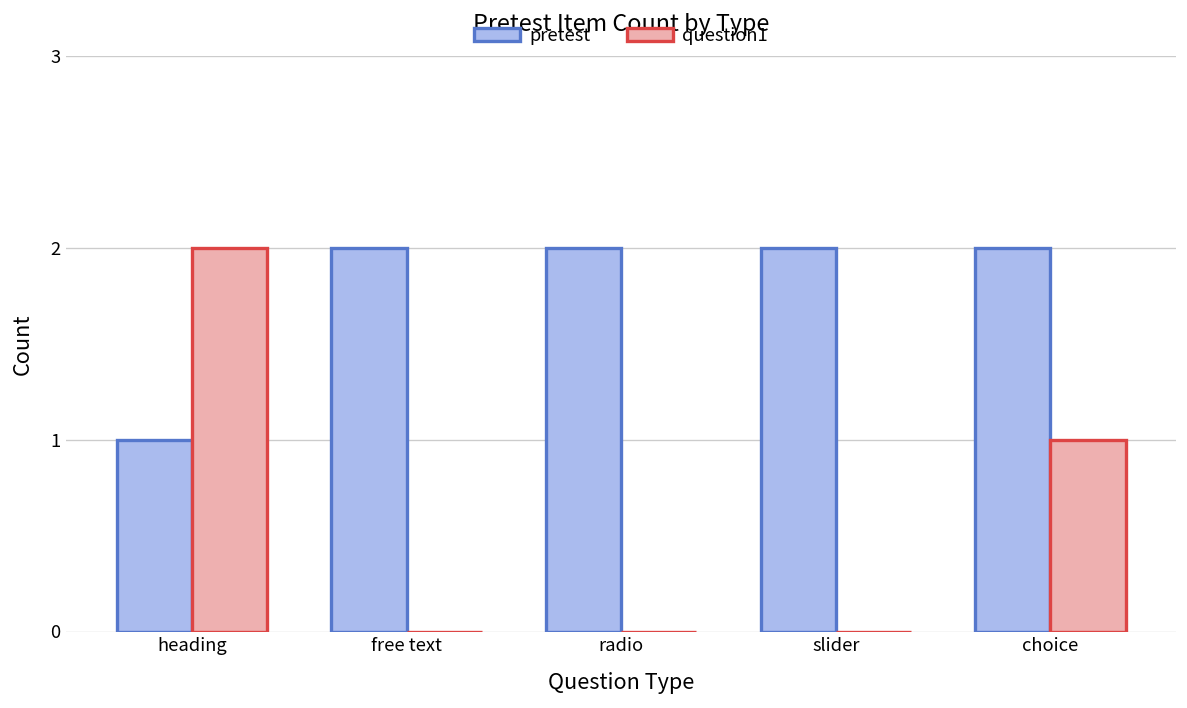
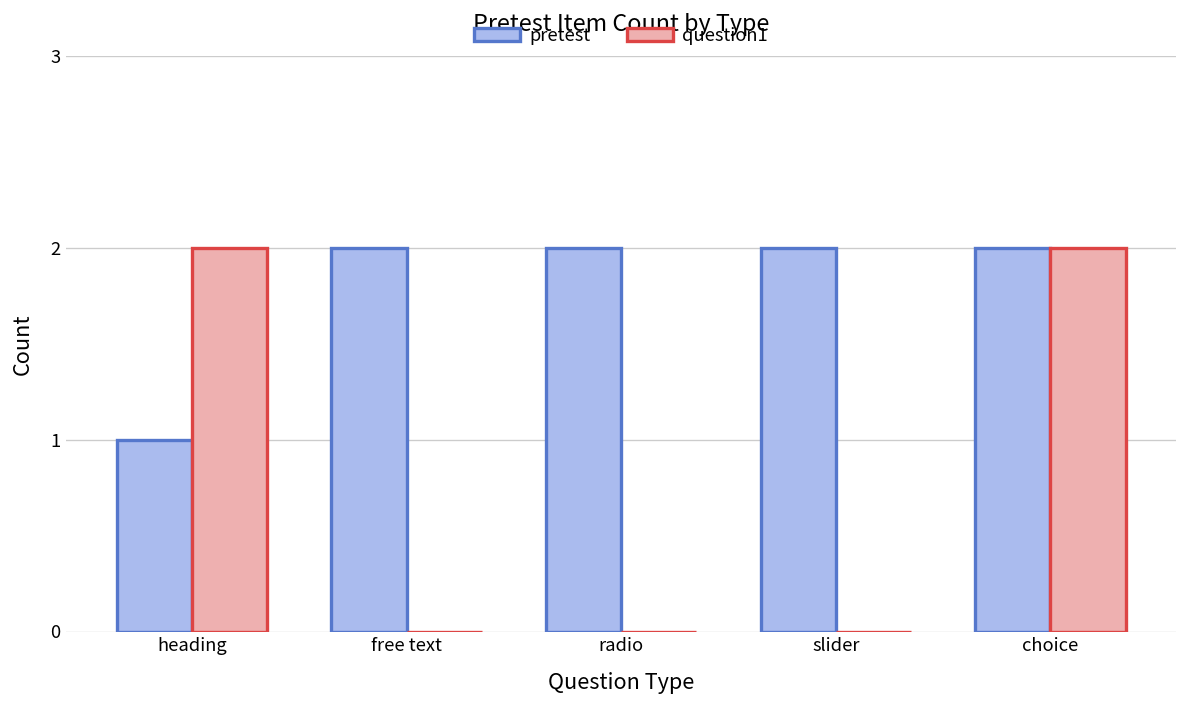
  {
    "pretest": {
      "heading": 1,
      "free text": 2,
      "radio": 2,
      "slider": 2,
      "choice": 2
    },
    "question1": {
      "heading": 2,
      "free text": 0,
      "radio": 0,
      "slider": 0,
-     "choice": 1
+     "choice": 2
    }
  }
